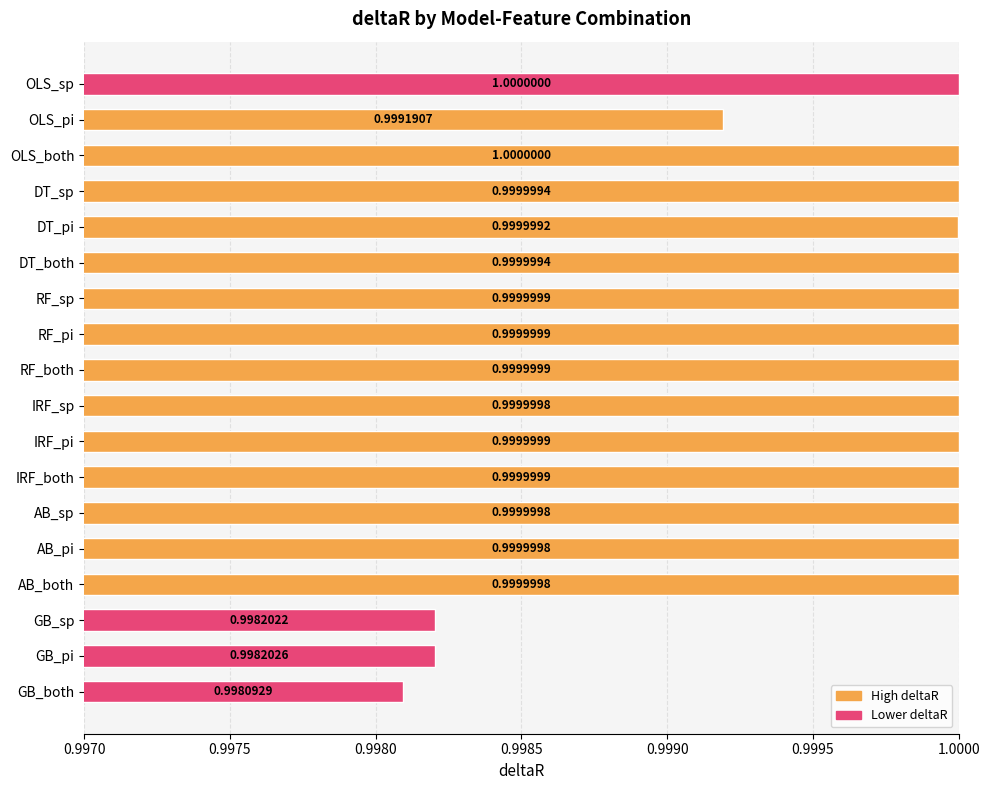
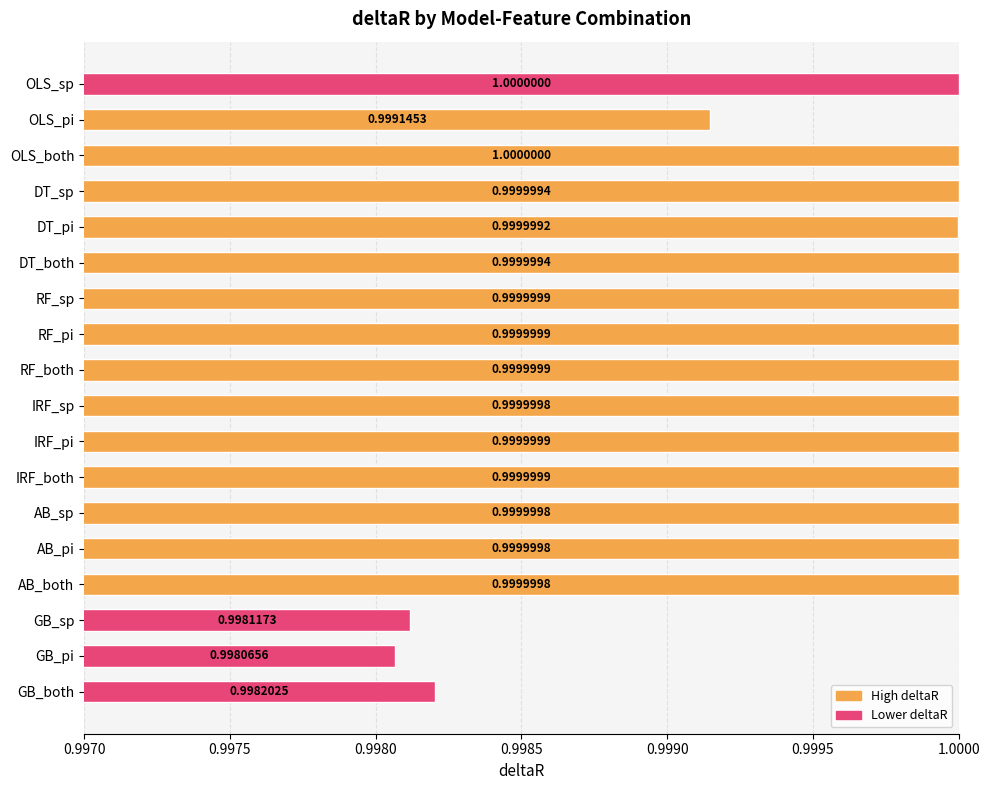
  {
    "OLS_sp": 1.0000000,
-   "OLS_pi": 0.9991907,
+   "OLS_pi": 0.9991453,
    "OLS_both": 1.0000000,
    "DT_sp": 0.9999994,
    "DT_pi": 0.9999992,
    "DT_both": 0.9999994,
    "RF_sp": 0.9999999,
    "RF_pi": 0.9999999,
    "RF_both": 0.9999999,
    "IRF_sp": 0.9999998,
    "IRF_pi": 0.9999999,
    "IRF_both": 0.9999999,
    "AB_sp": 0.9999998,
    "AB_pi": 0.9999998,
    "AB_both": 0.9999998,
-   "GB_sp": 0.9982022,
-   "GB_pi": 0.9982026,
-   "GB_both": 0.9980929
+   "GB_sp": 0.9981173,
+   "GB_pi": 0.9980656,
+   "GB_both": 0.9982025
  }
